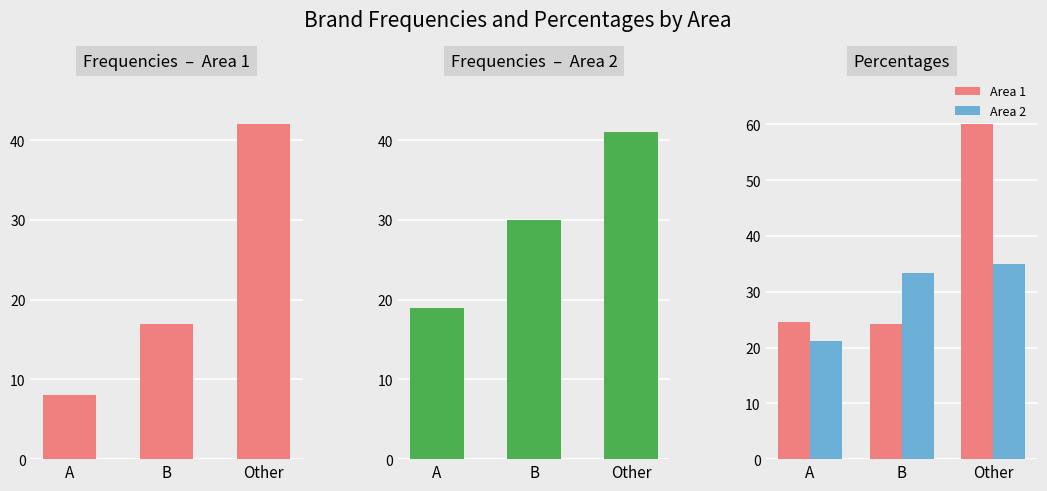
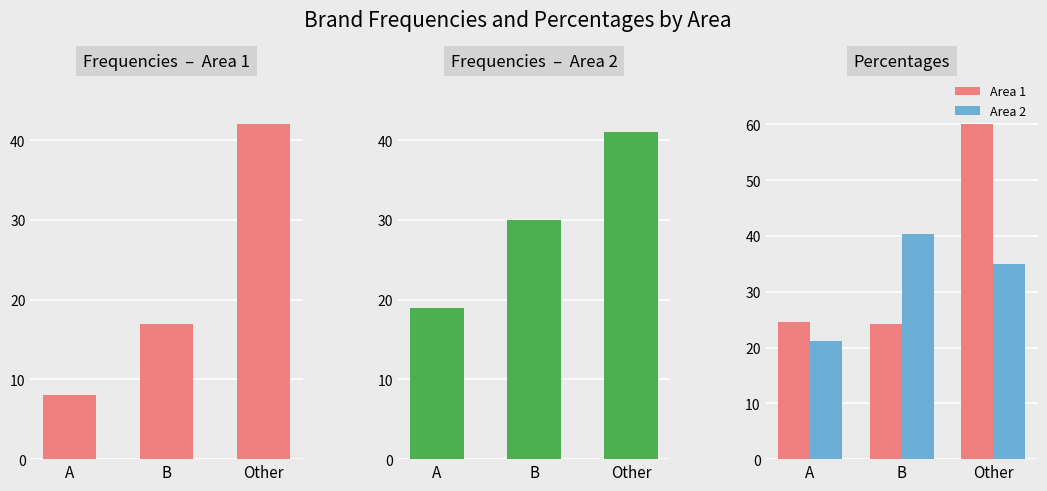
  {
    "Frequencies – Area 1": {
      "A": 8,
      "B": 17,
      "Other": 42
    },
    "Frequencies – Area 2": {
      "A": 19,
      "B": 30,
      "Other": 41
    },
    "Percentages": {
      "Area 1": {
        "A": 25,
        "B": 24,
        "Other": 60
      },
      "Area 2": {
        "A": 21,
-       "B": 33,
+       "B": 40,
        "Other": 35
      }
    }
  }
